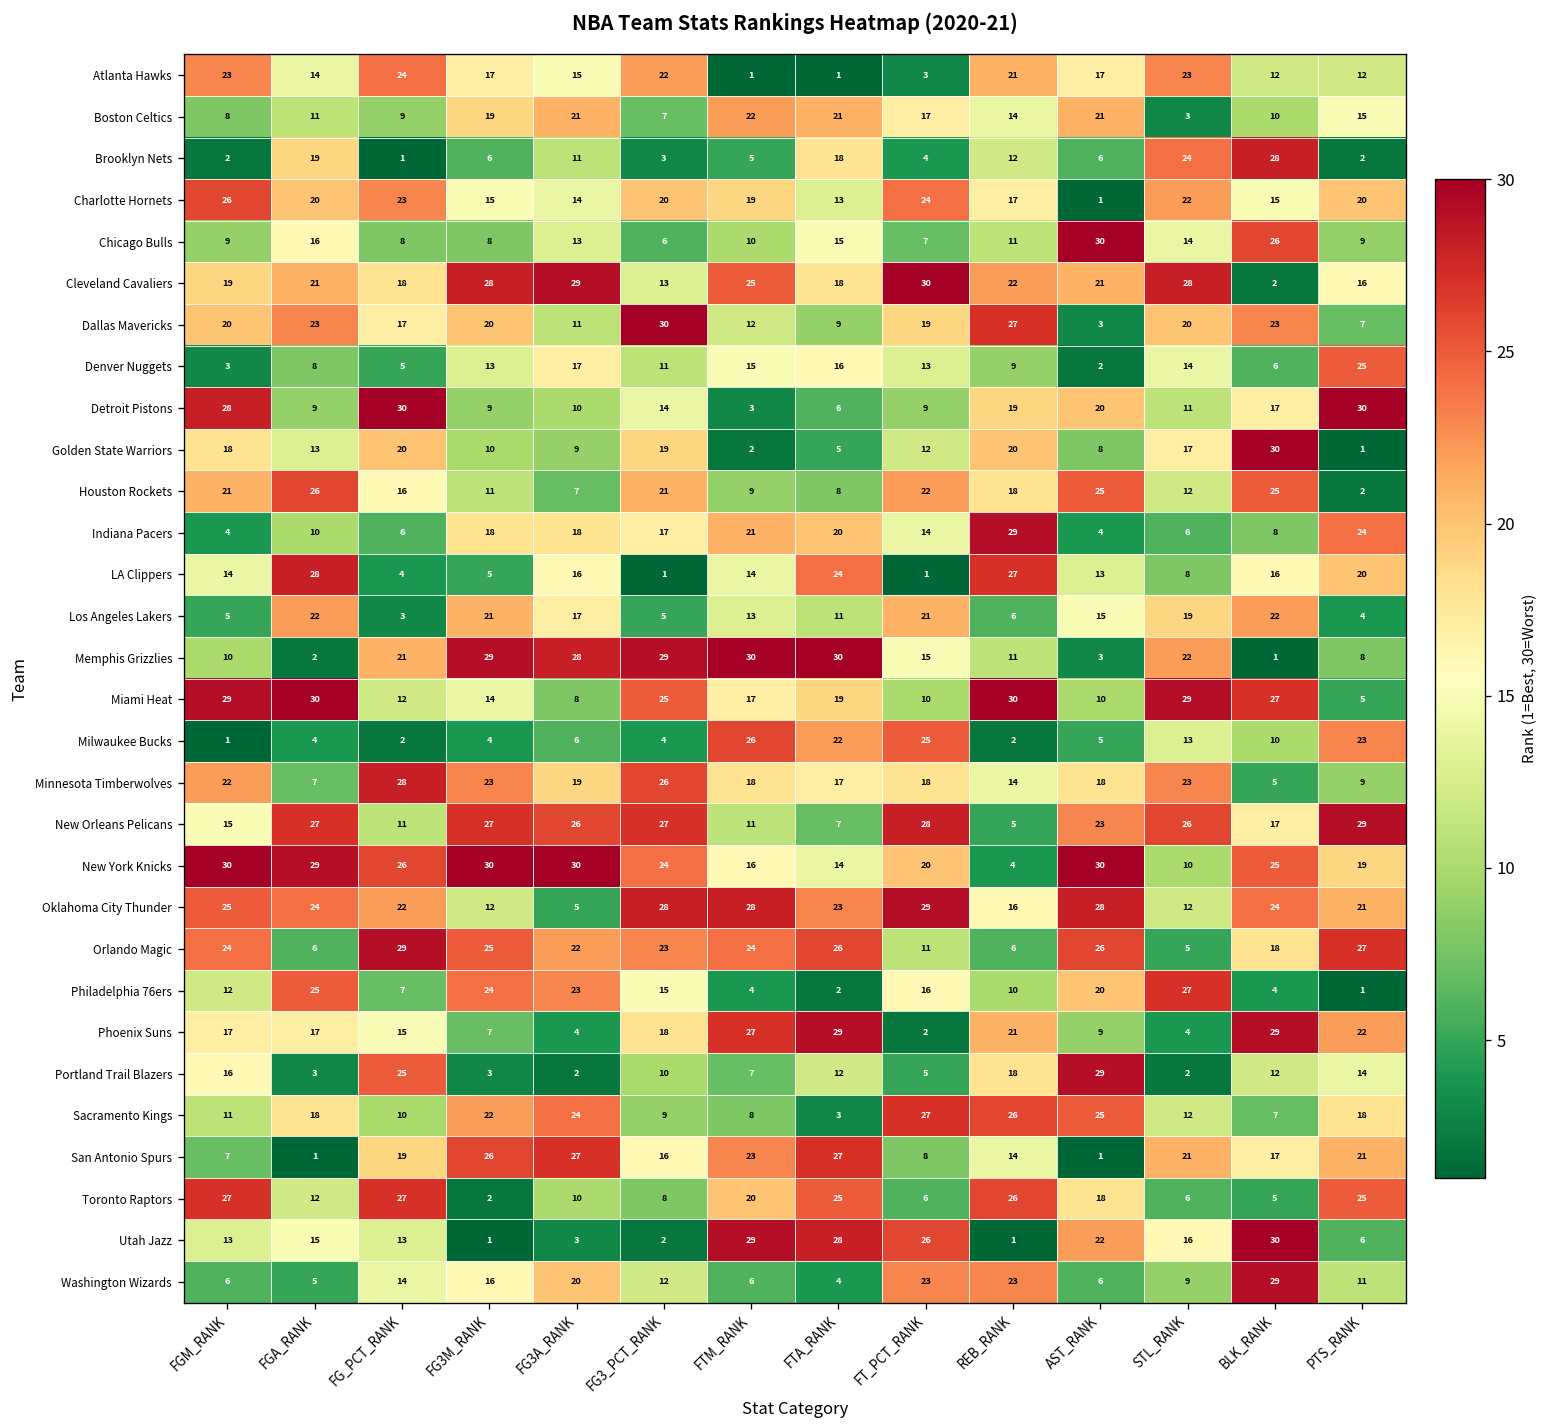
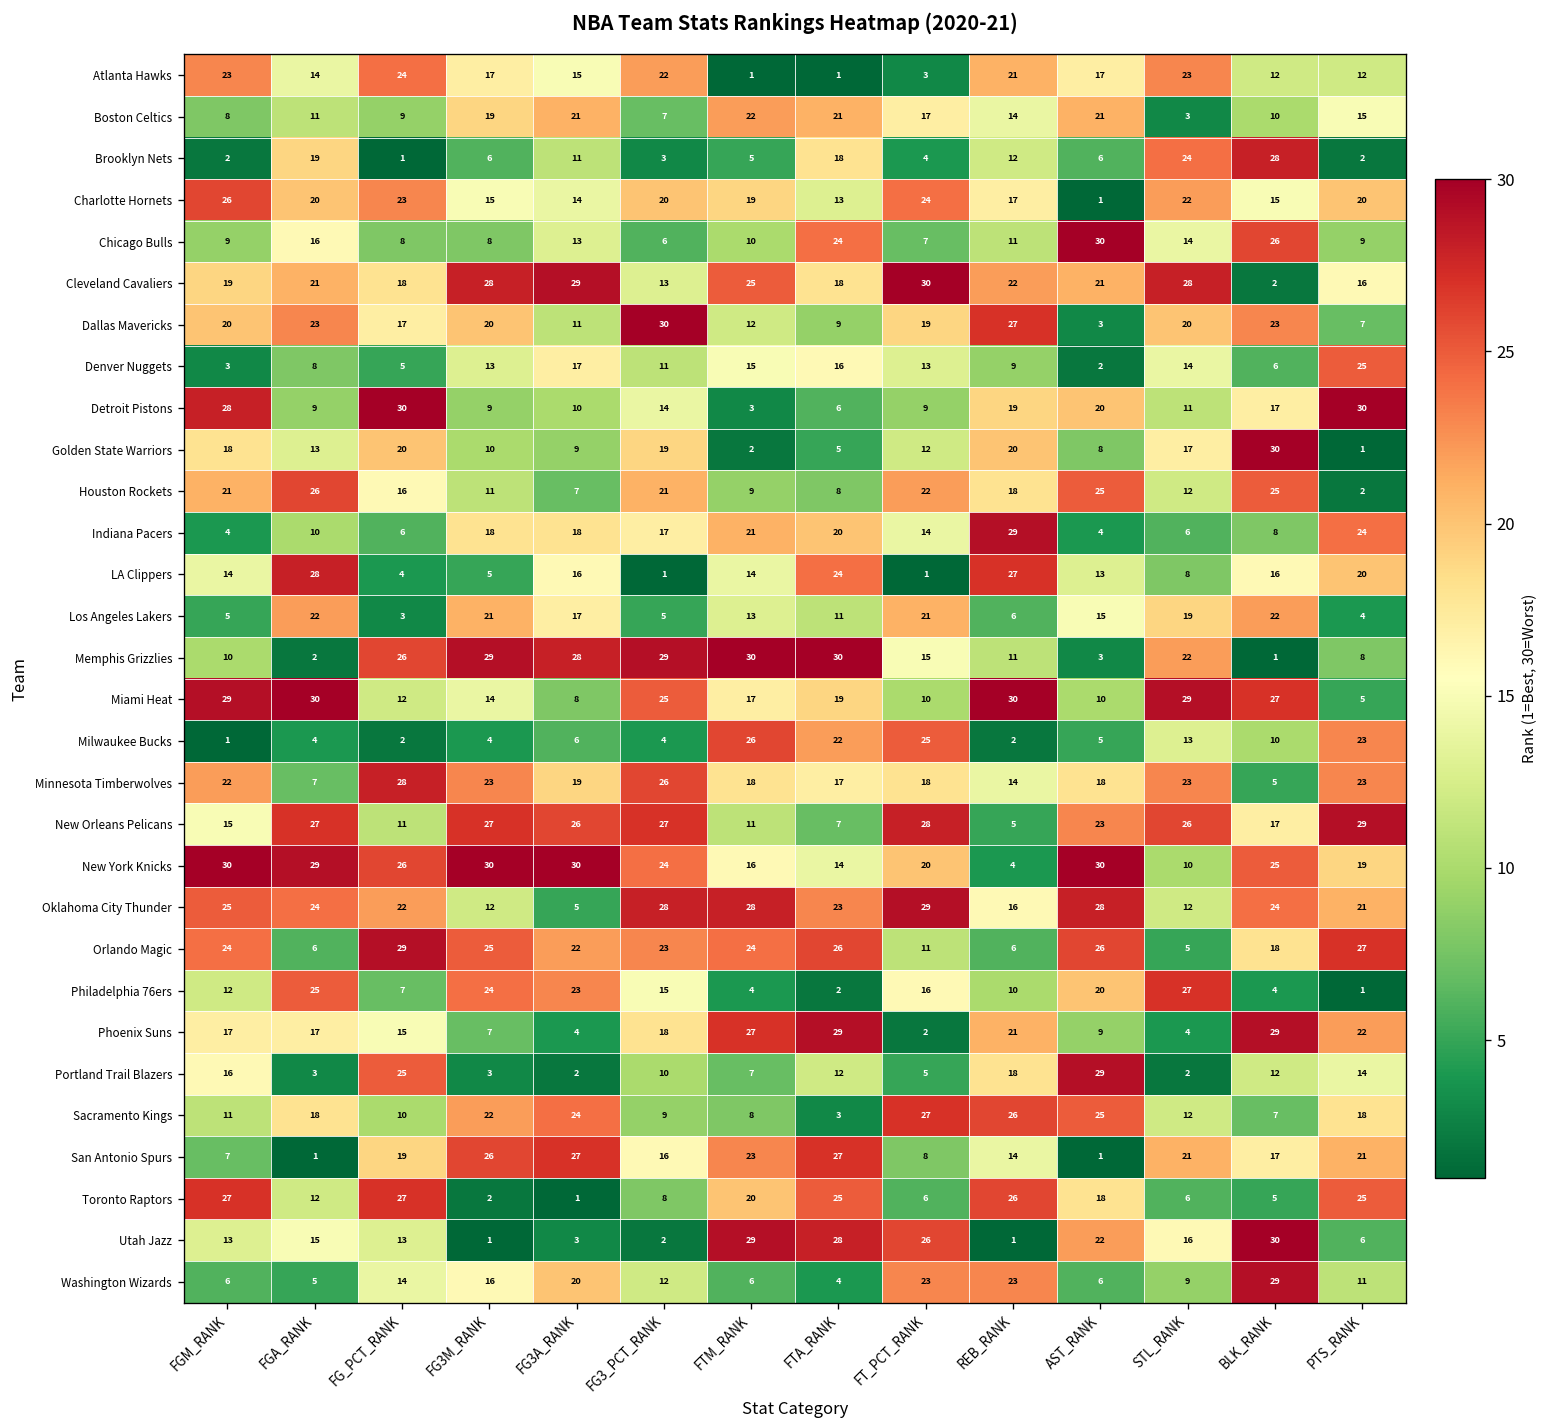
  {
    "Chicago Bulls": {
      "FGM_RANK": 9,
      "FGA_RANK": 16,
      "FG_PCT_RANK": 8,
      "FG3M_RANK": 8,
      "FG3A_RANK": 13,
      "FG3_PCT_RANK": 6,
      "FTM_RANK": 10,
-     "FTA_RANK": 15,
+     "FTA_RANK": 24,
      "FT_PCT_RANK": 7,
      "REB_RANK": 11,
      "AST_RANK": 30,
      "STL_RANK": 14,
      "BLK_RANK": 26,
      "PTS_RANK": 9
    },
    "Memphis Grizzlies": {
      "FGM_RANK": 10,
      "FGA_RANK": 2,
-     "FG_PCT_RANK": 21,
+     "FG_PCT_RANK": 26,
      "FG3M_RANK": 29,
      "FG3A_RANK": 28,
      "FG3_PCT_RANK": 29,
      "FTM_RANK": 30,
      "FTA_RANK": 30,
      "FT_PCT_RANK": 15,
      "REB_RANK": 11,
      "AST_RANK": 3,
      "STL_RANK": 22,
      "BLK_RANK": 1,
      "PTS_RANK": 8
    },
    "Minnesota Timberwolves": {
      "FGM_RANK": 22,
      "FGA_RANK": 7,
      "FG_PCT_RANK": 28,
      "FG3M_RANK": 23,
      "FG3A_RANK": 19,
      "FG3_PCT_RANK": 26,
      "FTM_RANK": 18,
      "FTA_RANK": 17,
      "FT_PCT_RANK": 18,
      "REB_RANK": 14,
      "AST_RANK": 18,
      "STL_RANK": 23,
      "BLK_RANK": 5,
-     "PTS_RANK": 9
+     "PTS_RANK": 23
    },
    "Toronto Raptors": {
      "FGM_RANK": 27,
      "FGA_RANK": 12,
      "FG_PCT_RANK": 27,
      "FG3M_RANK": 2,
-     "FG3A_RANK": 10,
+     "FG3A_RANK": 1,
      "FG3_PCT_RANK": 8,
      "FTM_RANK": 20,
      "FTA_RANK": 25,
      "FT_PCT_RANK": 6,
      "REB_RANK": 26,
      "AST_RANK": 18,
      "STL_RANK": 6,
      "BLK_RANK": 5,
      "PTS_RANK": 25
    }
  }
